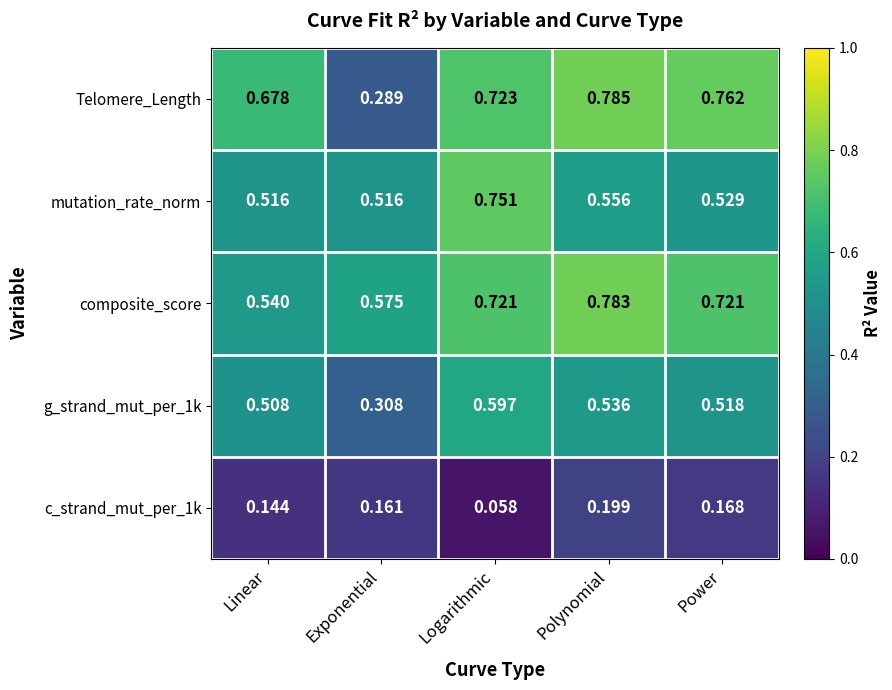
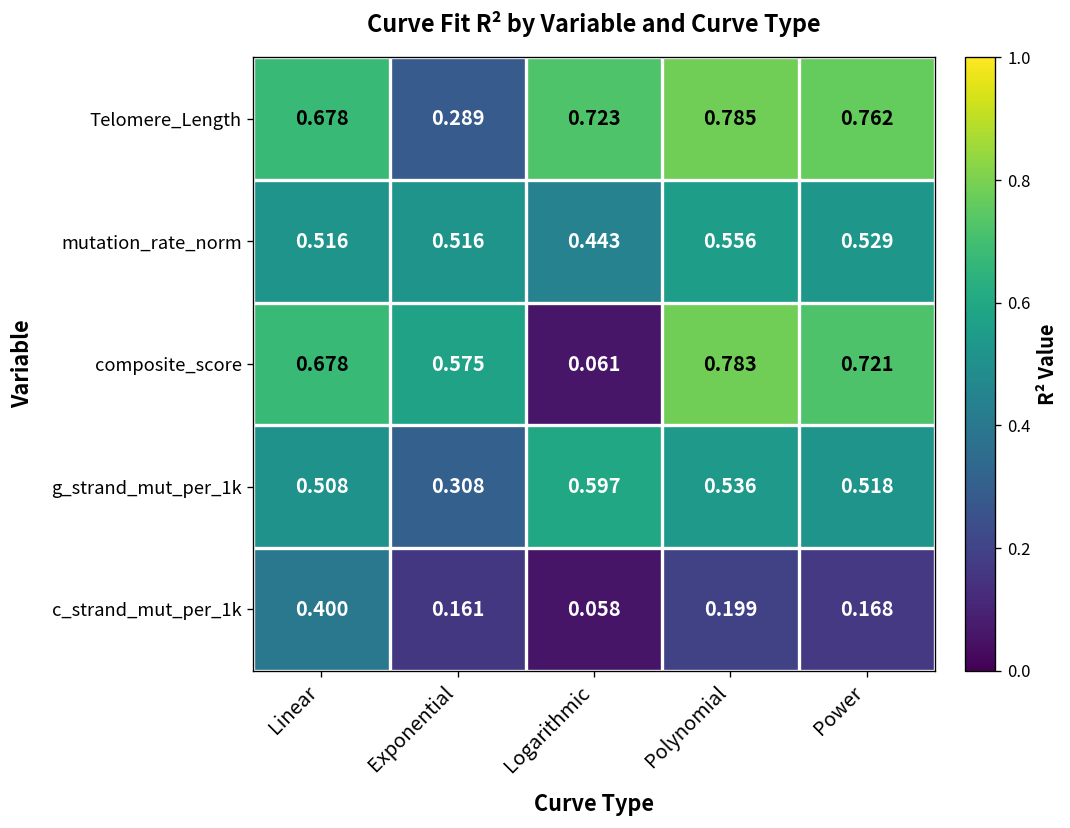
  {
    "Telomere_Length": {
      "Linear": 0.678,
      "Exponential": 0.289,
      "Logarithmic": 0.723,
      "Polynomial": 0.785,
      "Power": 0.762
    },
    "mutation_rate_norm": {
      "Linear": 0.516,
      "Exponential": 0.516,
-     "Logarithmic": 0.751,
+     "Logarithmic": 0.443,
      "Polynomial": 0.556,
      "Power": 0.529
    },
    "composite_score": {
-     "Linear": 0.540,
+     "Linear": 0.678,
      "Exponential": 0.575,
-     "Logarithmic": 0.721,
+     "Logarithmic": 0.061,
      "Polynomial": 0.783,
      "Power": 0.721
    },
    "g_strand_mut_per_1k": {
      "Linear": 0.508,
      "Exponential": 0.308,
      "Logarithmic": 0.597,
      "Polynomial": 0.536,
      "Power": 0.518
    },
    "c_strand_mut_per_1k": {
-     "Linear": 0.144,
+     "Linear": 0.400,
      "Exponential": 0.161,
      "Logarithmic": 0.058,
      "Polynomial": 0.199,
      "Power": 0.168
    }
  }
